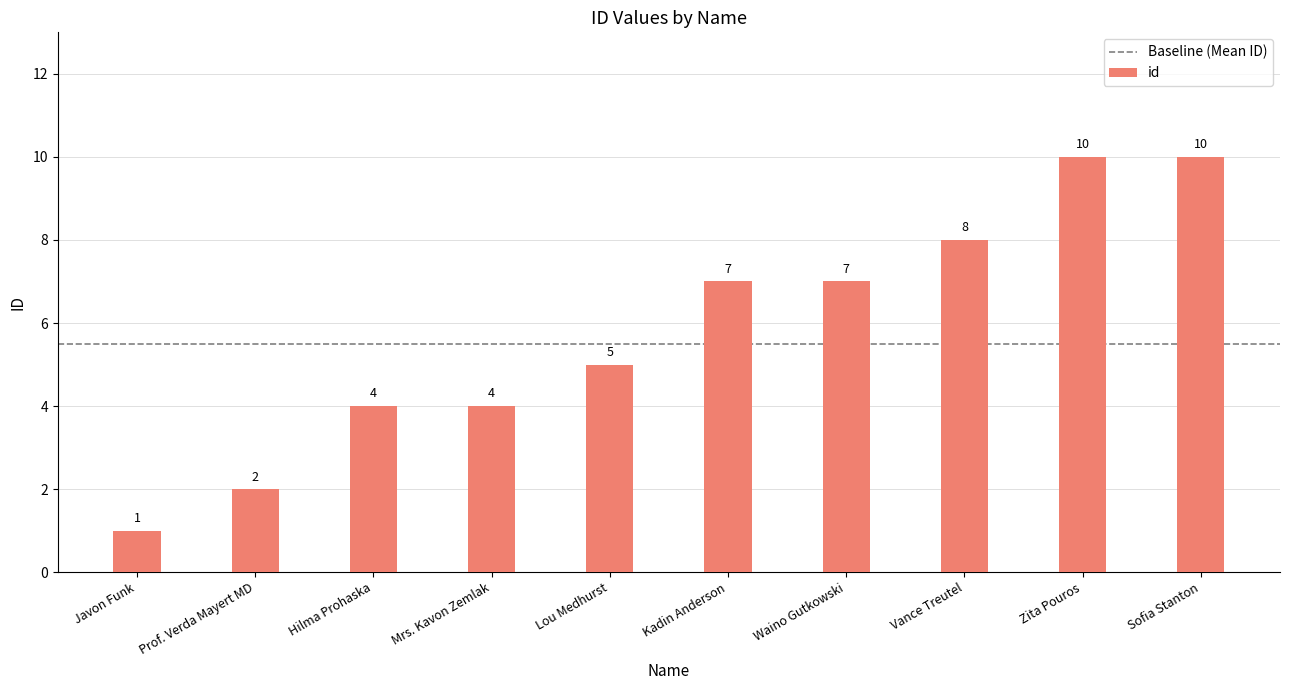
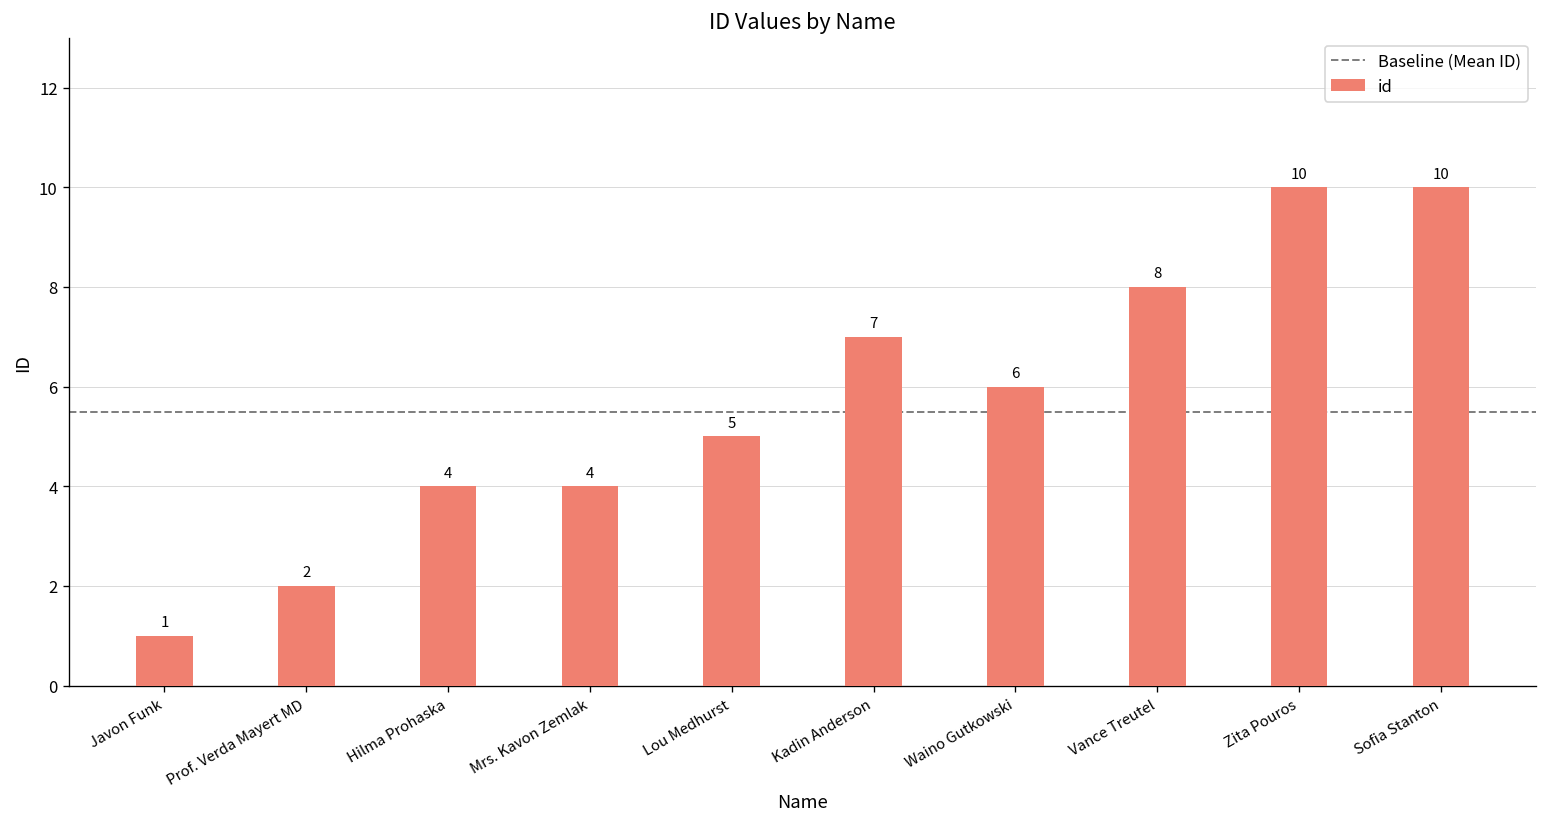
  {
    "Javon Funk": 1,
    "Prof. Verda Mayert MD": 2,
    "Hilma Prohaska": 4,
    "Mrs. Kavon Zemlak": 4,
    "Lou Medhurst": 5,
    "Kadin Anderson": 7,
-   "Waino Gutkowski": 7,
+   "Waino Gutkowski": 6,
    "Vance Treutel": 8,
    "Zita Pouros": 10,
    "Sofia Stanton": 10
  }
